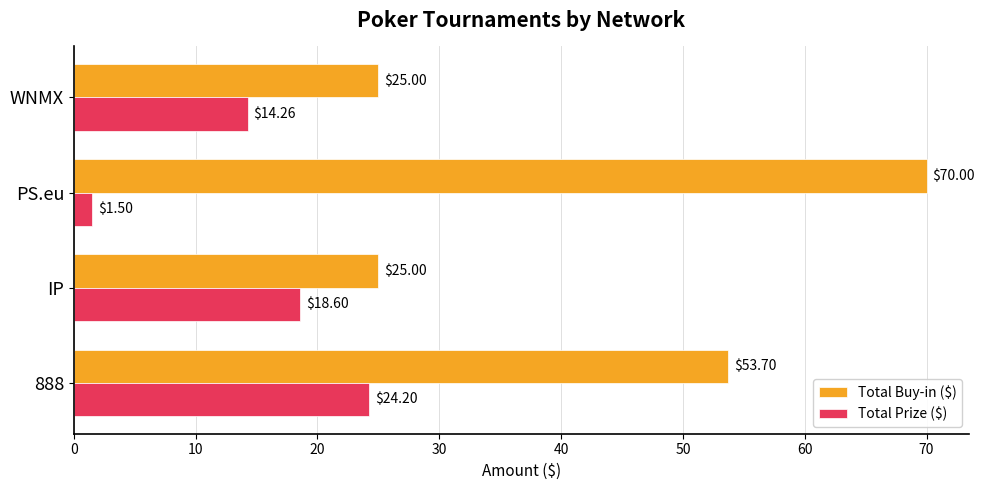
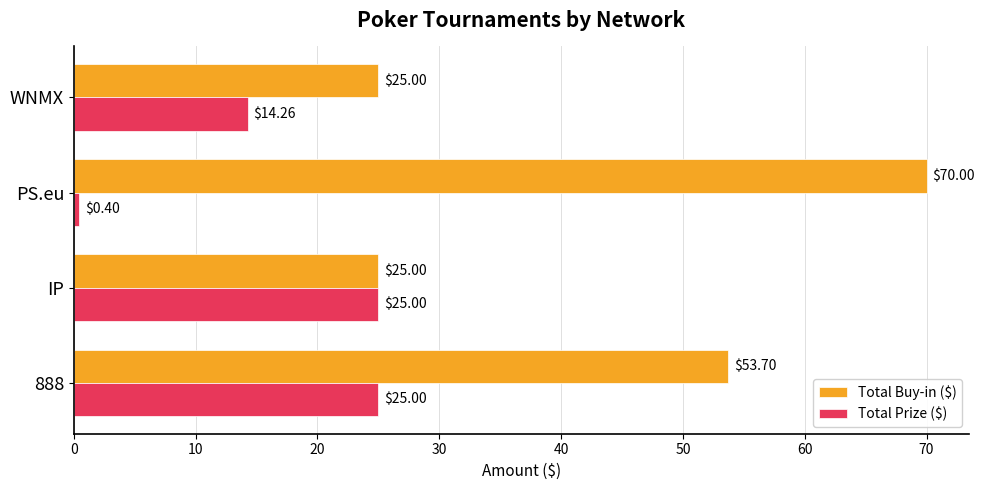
  {
    "Total Buy-in ($)": {
      "WNMX": "$25.00",
      "PS.eu": "$70.00",
      "IP": "$25.00",
      "888": "$53.70"
    },
    "Total Prize ($)": {
      "WNMX": "$14.26",
-     "PS.eu": "$1.50",
-     "IP": "$18.60",
-     "888": "$24.20"
+     "PS.eu": "$0.40",
+     "IP": "$25.00",
+     "888": "$25.00"
    }
  }
